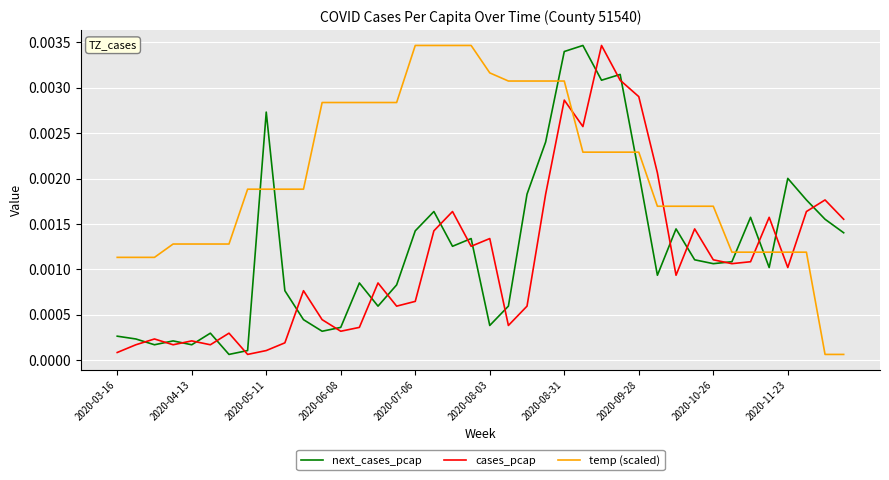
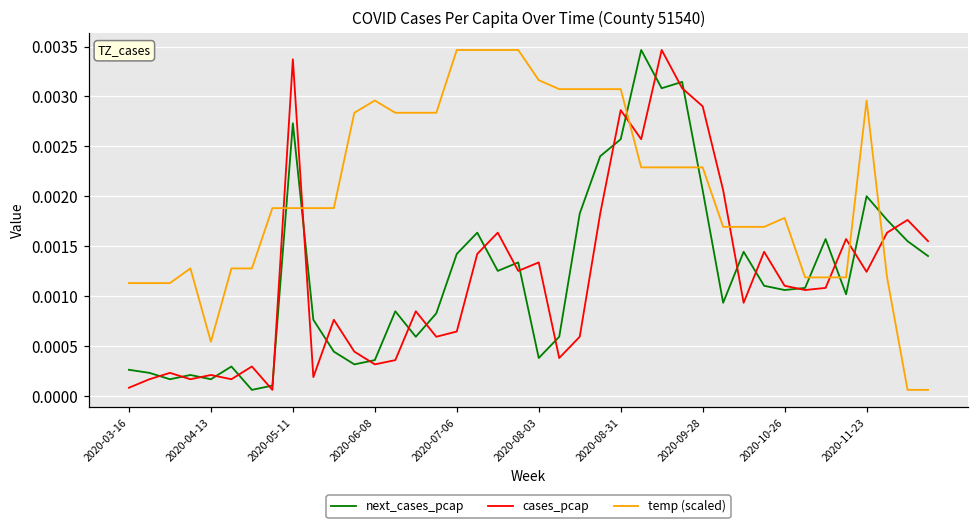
  {
    "next_cases_pcap": {
      "2020-03-16": 0.0003,
      "2020-04-13": 0.0002,
      "2020-05-11": 0.0027,
      "2020-06-08": 0.0004,
      "2020-07-06": 0.0014,
      "2020-08-03": 0.0004,
-     "2020-08-31": 0.0034,
+     "2020-08-31": 0.0026,
      "2020-09-28": 0.0021,
      "2020-10-26": 0.0011,
      "2020-11-23": 0.0020
    },
    "cases_pcap": {
      "2020-03-16": 0.0001,
      "2020-04-13": 0.0002,
-     "2020-05-11": 0.0001,
+     "2020-05-11": 0.0034,
      "2020-06-08": 0.0003,
      "2020-07-06": 0.0006,
      "2020-08-03": 0.0013,
      "2020-08-31": 0.0029,
      "2020-09-28": 0.0029,
      "2020-10-26": 0.0011,
-     "2020-11-23": 0.0010
+     "2020-11-23": 0.0012
    },
    "temp (scaled)": {
      "2020-03-16": 0.0011,
-     "2020-04-13": 0.0013,
+     "2020-04-13": 0.0005,
      "2020-05-11": 0.0019,
-     "2020-06-08": 0.0028,
+     "2020-06-08": 0.0030,
      "2020-07-06": 0.0035,
      "2020-08-03": 0.0032,
      "2020-08-31": 0.0031,
      "2020-09-28": 0.0023,
-     "2020-10-26": 0.0017,
-     "2020-11-23": 0.0012
+     "2020-10-26": 0.0018,
+     "2020-11-23": 0.0030
    }
  }
